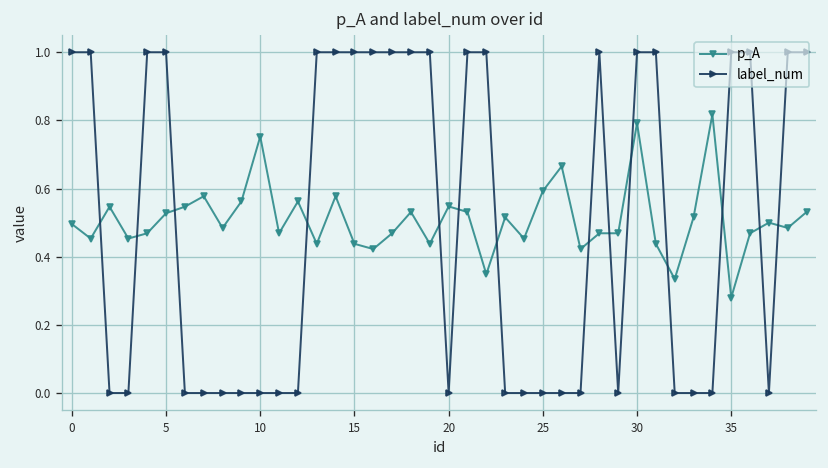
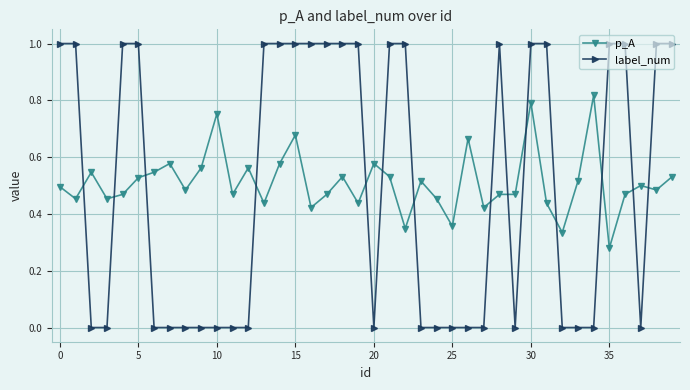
  {
    "p_A": {
      "0": 0.50,
      "5": 0.53,
      "10": 0.75,
-     "15": 0.44,
-     "20": 0.55,
-     "25": 0.59,
+     "15": 0.68,
+     "20": 0.58,
+     "25": 0.36,
      "30": 0.79,
      "35": 0.28
    },
    "label_num": {
      "0": 1.00,
      "5": 1.00,
      "10": 0.00,
      "15": 1.00,
      "20": 0.00,
      "25": 0.00,
      "30": 1.00
    }
  }
